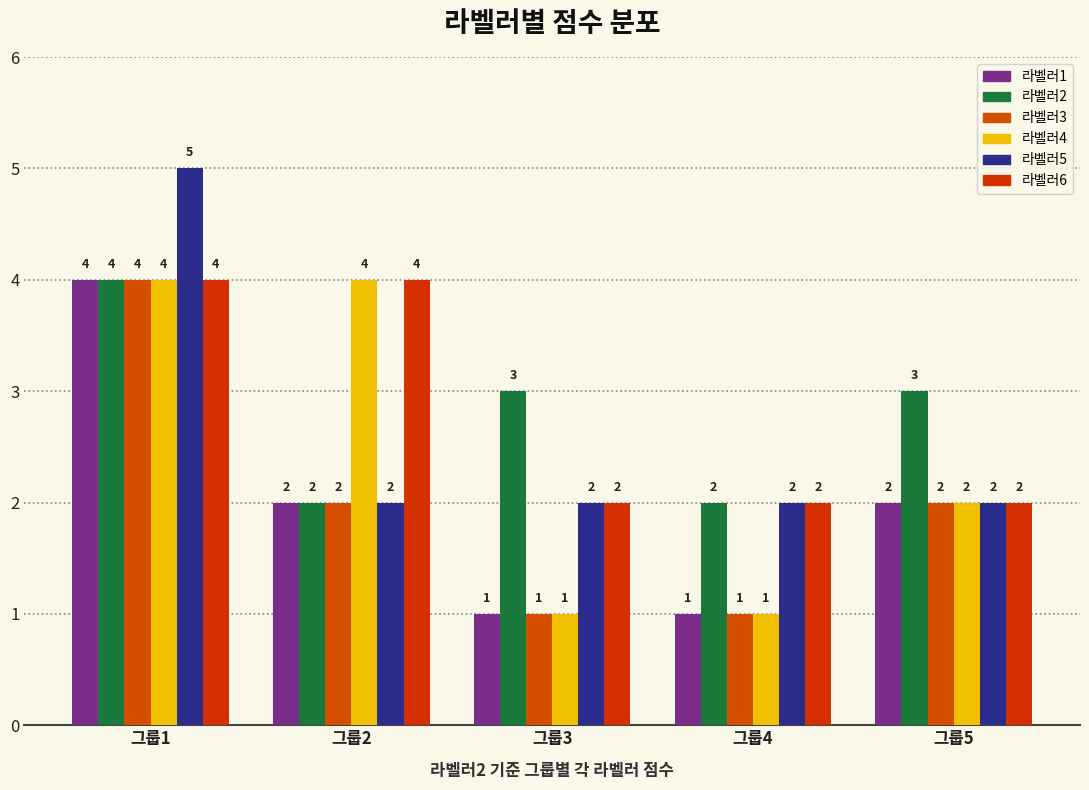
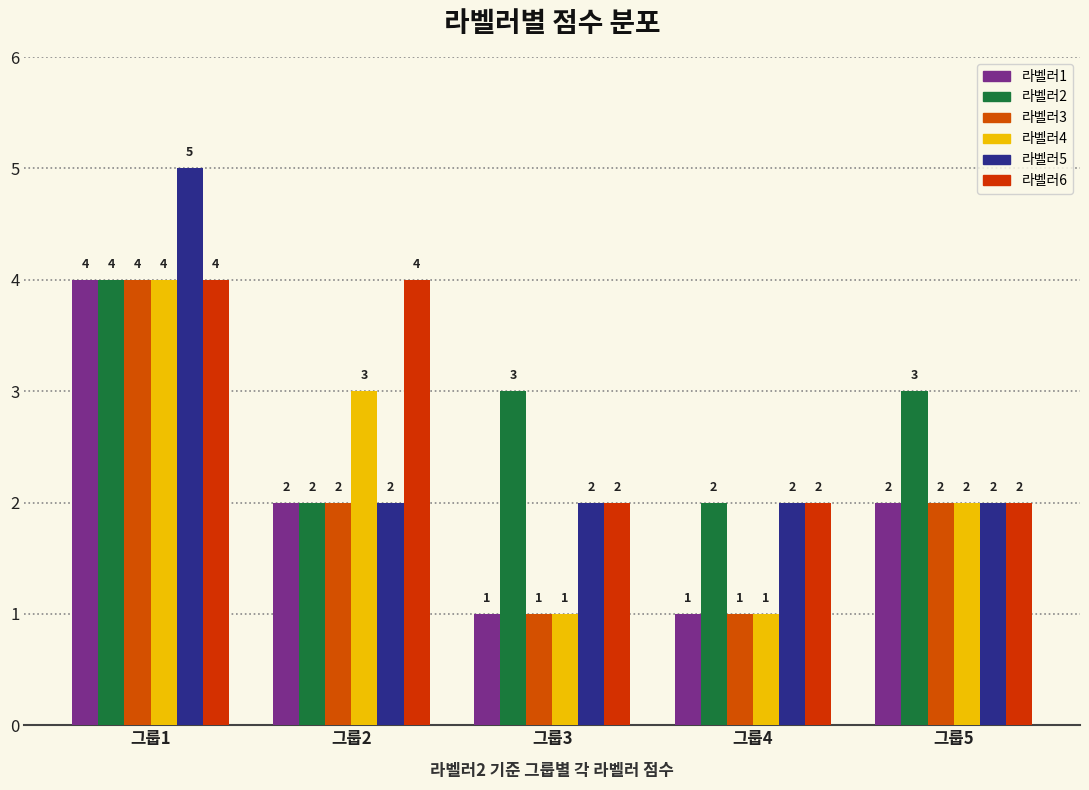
  {
    "라벨러1": {
      "그룹1": 4,
      "그룹2": 2,
      "그룹3": 1,
      "그룹4": 1,
      "그룹5": 2
    },
    "라벨러2": {
      "그룹1": 4,
      "그룹2": 2,
      "그룹3": 3,
      "그룹4": 2,
      "그룹5": 3
    },
    "라벨러4": {
      "그룹1": 4,
-     "그룹2": 4,
+     "그룹2": 3,
      "그룹3": 1,
      "그룹4": 1,
      "그룹5": 2
    },
    "라벨러5": {
      "그룹1": 5,
      "그룹2": 2,
      "그룹3": 2,
      "그룹4": 2,
      "그룹5": 2
    }
  }
